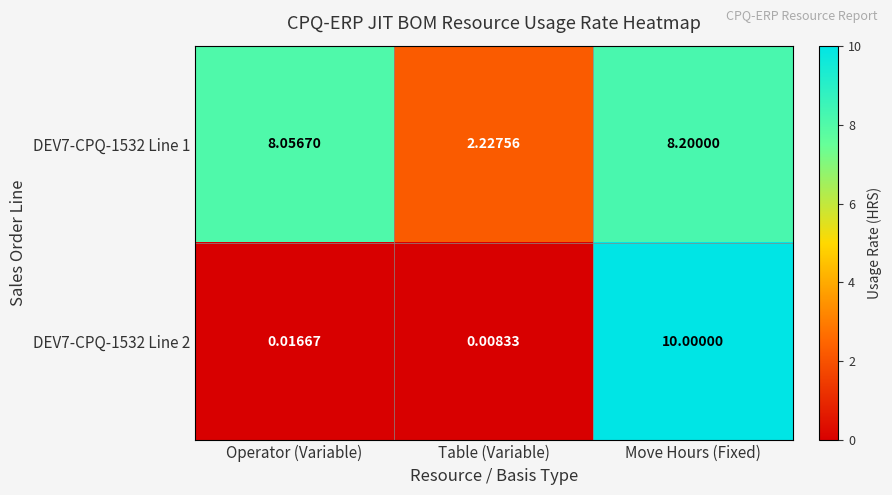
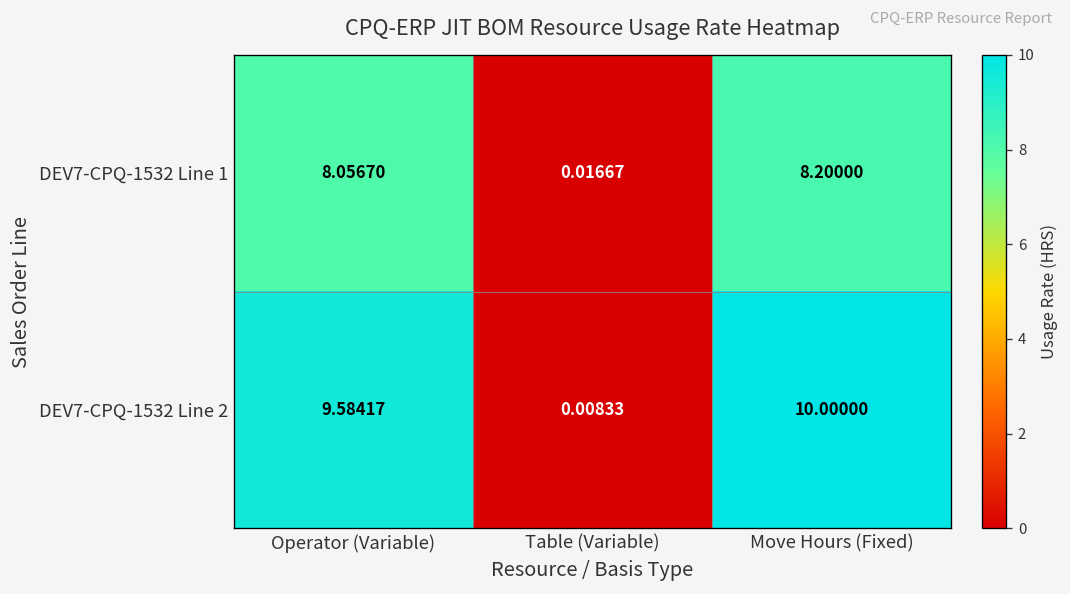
  {
    "DEV7-CPQ-1532 Line 1": {
      "Operator (Variable)": 8.05670,
-     "Table (Variable)": 2.22756,
+     "Table (Variable)": 0.01667,
      "Move Hours (Fixed)": 8.20000
    },
    "DEV7-CPQ-1532 Line 2": {
-     "Operator (Variable)": 0.01667,
+     "Operator (Variable)": 9.58417,
      "Table (Variable)": 0.00833,
      "Move Hours (Fixed)": 10.00000
    }
  }
